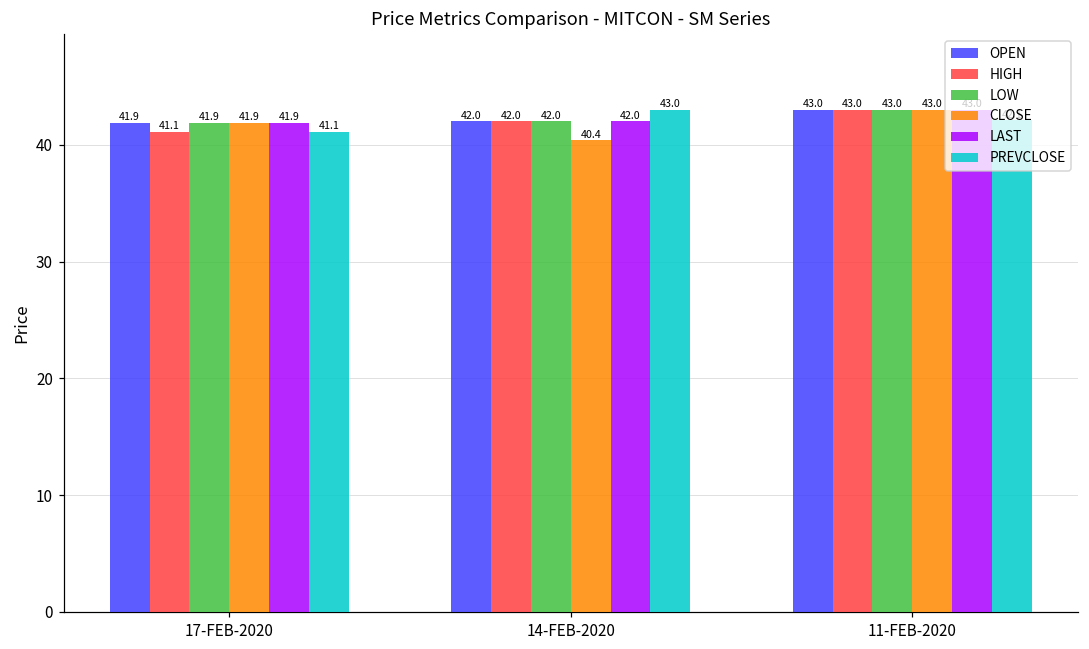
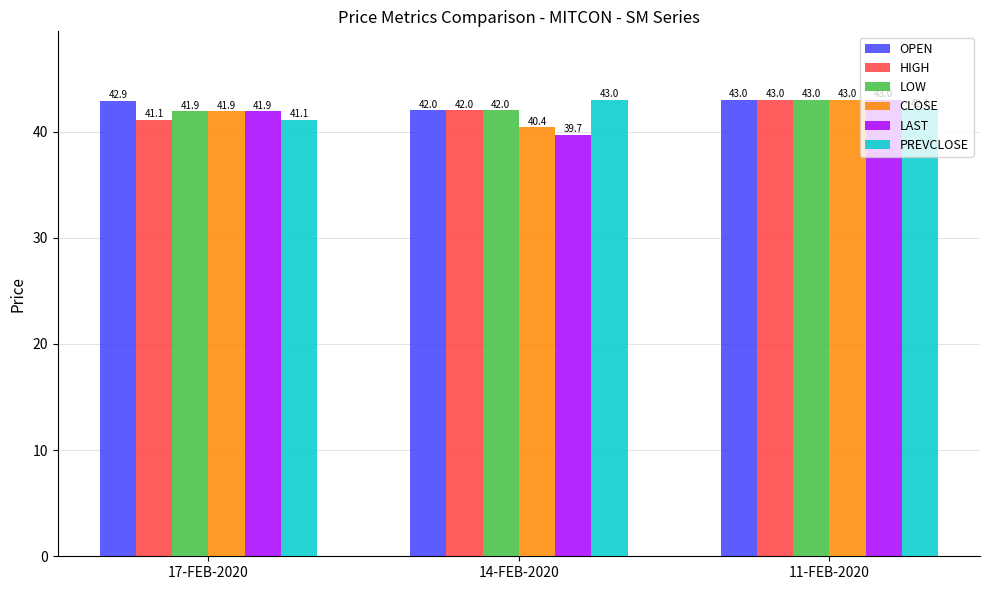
  {
    "OPEN": {
-     "17-FEB-2020": 41.9,
+     "17-FEB-2020": 42.9,
      "14-FEB-2020": 42.0,
      "11-FEB-2020": 43.0
    },
    "HIGH": {
      "17-FEB-2020": 41.1,
      "14-FEB-2020": 42.0,
      "11-FEB-2020": 43.0
    },
    "LOW": {
      "17-FEB-2020": 41.9,
      "14-FEB-2020": 42.0,
      "11-FEB-2020": 43.0
    },
    "CLOSE": {
      "17-FEB-2020": 41.9,
      "14-FEB-2020": 40.4,
      "11-FEB-2020": 43.0
    },
    "LAST": {
      "17-FEB-2020": 41.9,
-     "14-FEB-2020": 42.0
+     "14-FEB-2020": 39.7
    },
    "PREVCLOSE": {
      "17-FEB-2020": 41.1,
      "14-FEB-2020": 43.0
    }
  }
